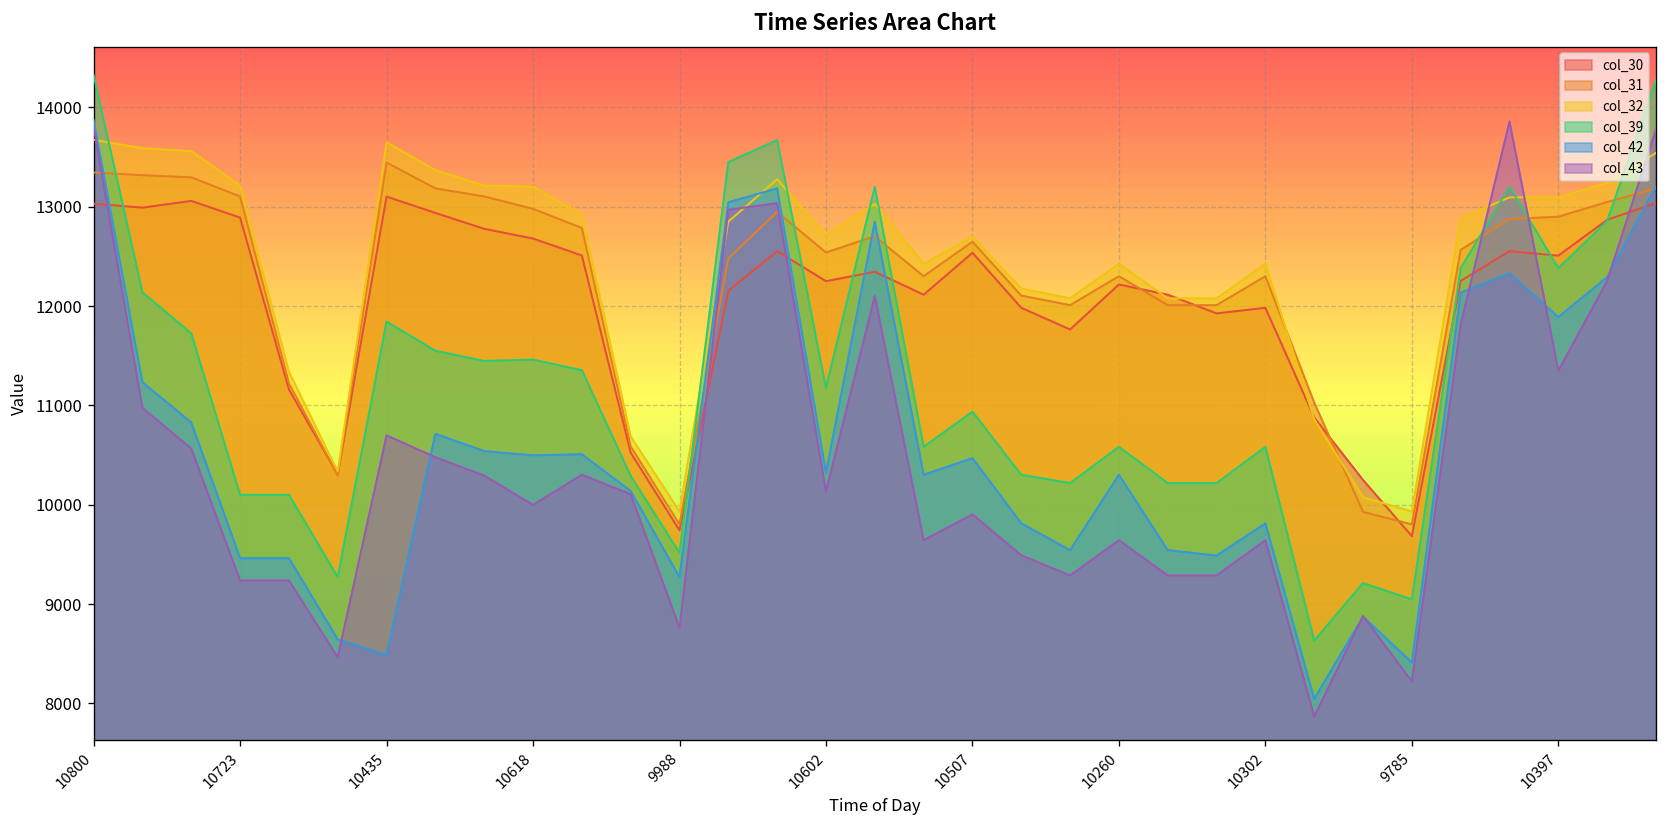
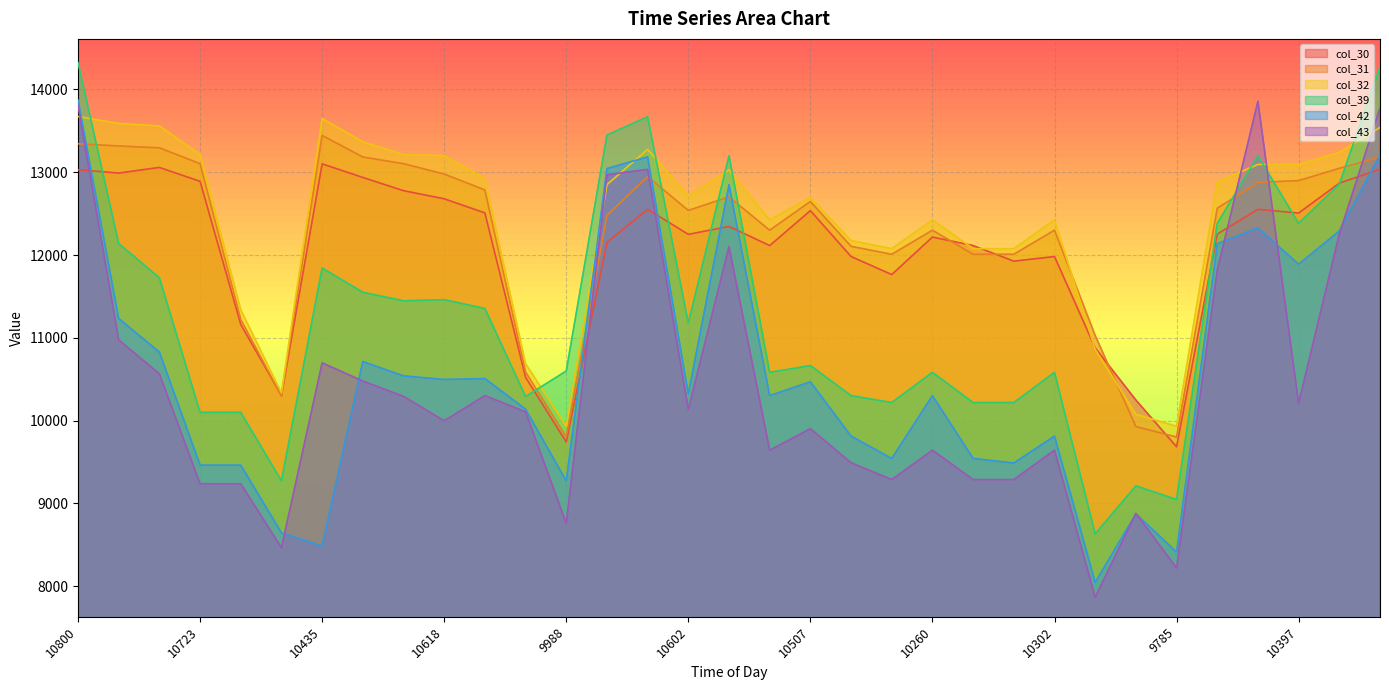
  {
    "col_39": {
      "10800": 14300,
      "10723": 10100,
      "10435": 11800,
      "10618": 11500,
-     "9988": 9500,
+     "9988": 10600,
      "10602": 11200,
-     "10507": 10900,
+     "10507": 10700,
      "10302": 10600,
      "9785": 9000,
      "10397": 12400
    },
    "col_42": {
      "10800": 13900,
      "10723": 9500,
      "10435": 8500,
      "10618": 10500,
      "9988": 9300,
      "10602": 10300,
      "10507": 10500,
      "10302": 9800,
      "9785": 8400,
      "10397": 11900
    },
    "col_43": {
      "10800": 13800,
      "10723": 9200,
      "10435": 10700,
      "10618": 10000,
      "9988": 8800,
      "10602": 10100,
      "10507": 9900,
      "10302": 9600,
      "9785": 8200,
-     "10397": 11300
+     "10397": 10200
    }
  }
